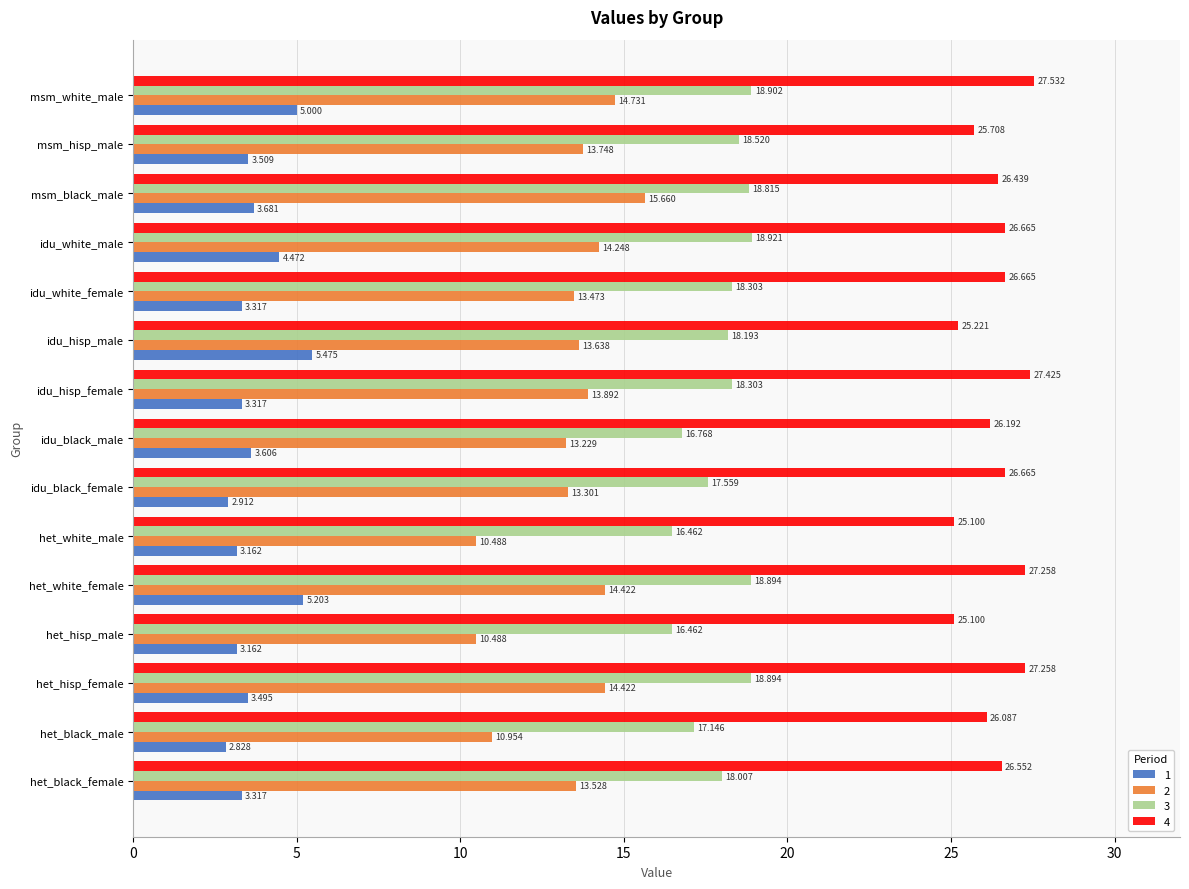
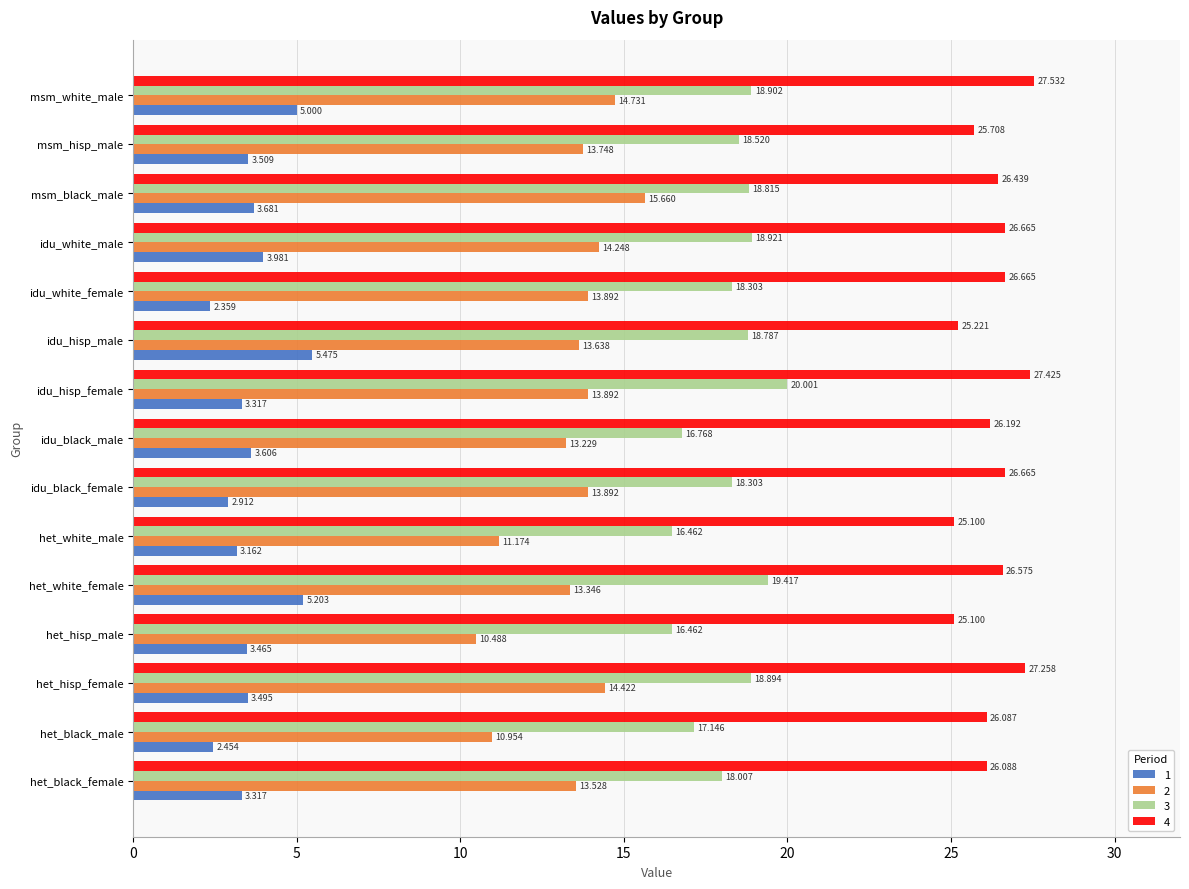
  {
    "1": {
      "msm_white_male": 5.000,
      "msm_hisp_male": 3.509,
      "msm_black_male": 3.681,
-     "idu_white_male": 4.472,
-     "idu_white_female": 3.317,
+     "idu_white_male": 3.981,
+     "idu_white_female": 2.359,
      "idu_hisp_male": 5.475,
      "idu_hisp_female": 3.317,
      "idu_black_male": 3.606,
      "idu_black_female": 2.912,
      "het_white_male": 3.162,
      "het_white_female": 5.203,
-     "het_hisp_male": 3.162,
+     "het_hisp_male": 3.465,
      "het_hisp_female": 3.495,
-     "het_black_male": 2.828,
+     "het_black_male": 2.454,
      "het_black_female": 3.317
    },
    "2": {
      "msm_white_male": 14.731,
      "msm_hisp_male": 13.748,
      "msm_black_male": 15.660,
      "idu_white_male": 14.248,
-     "idu_white_female": 13.473,
+     "idu_white_female": 13.892,
      "idu_hisp_male": 13.638,
      "idu_hisp_female": 13.892,
      "idu_black_male": 13.229,
-     "idu_black_female": 13.301,
-     "het_white_male": 10.488,
-     "het_white_female": 14.422,
+     "idu_black_female": 13.892,
+     "het_white_male": 11.174,
+     "het_white_female": 13.346,
      "het_hisp_male": 10.488,
      "het_hisp_female": 14.422,
      "het_black_male": 10.954,
      "het_black_female": 13.528
    },
    "3": {
      "msm_white_male": 18.902,
      "msm_hisp_male": 18.520,
      "msm_black_male": 18.815,
      "idu_white_male": 18.921,
      "idu_white_female": 18.303,
-     "idu_hisp_male": 18.193,
-     "idu_hisp_female": 18.303,
+     "idu_hisp_male": 18.787,
+     "idu_hisp_female": 20.001,
      "idu_black_male": 16.768,
-     "idu_black_female": 17.559,
+     "idu_black_female": 18.303,
      "het_white_male": 16.462,
-     "het_white_female": 18.894,
+     "het_white_female": 19.417,
      "het_hisp_male": 16.462,
      "het_hisp_female": 18.894,
      "het_black_male": 17.146,
      "het_black_female": 18.007
    },
    "4": {
      "msm_white_male": 27.532,
      "msm_hisp_male": 25.708,
      "msm_black_male": 26.439,
      "idu_white_male": 26.665,
      "idu_white_female": 26.665,
      "idu_hisp_male": 25.221,
      "idu_hisp_female": 27.425,
      "idu_black_male": 26.192,
      "idu_black_female": 26.665,
      "het_white_male": 25.100,
-     "het_white_female": 27.258,
+     "het_white_female": 26.575,
      "het_hisp_male": 25.100,
      "het_hisp_female": 27.258,
      "het_black_male": 26.087,
-     "het_black_female": 26.552
+     "het_black_female": 26.088
    }
  }
